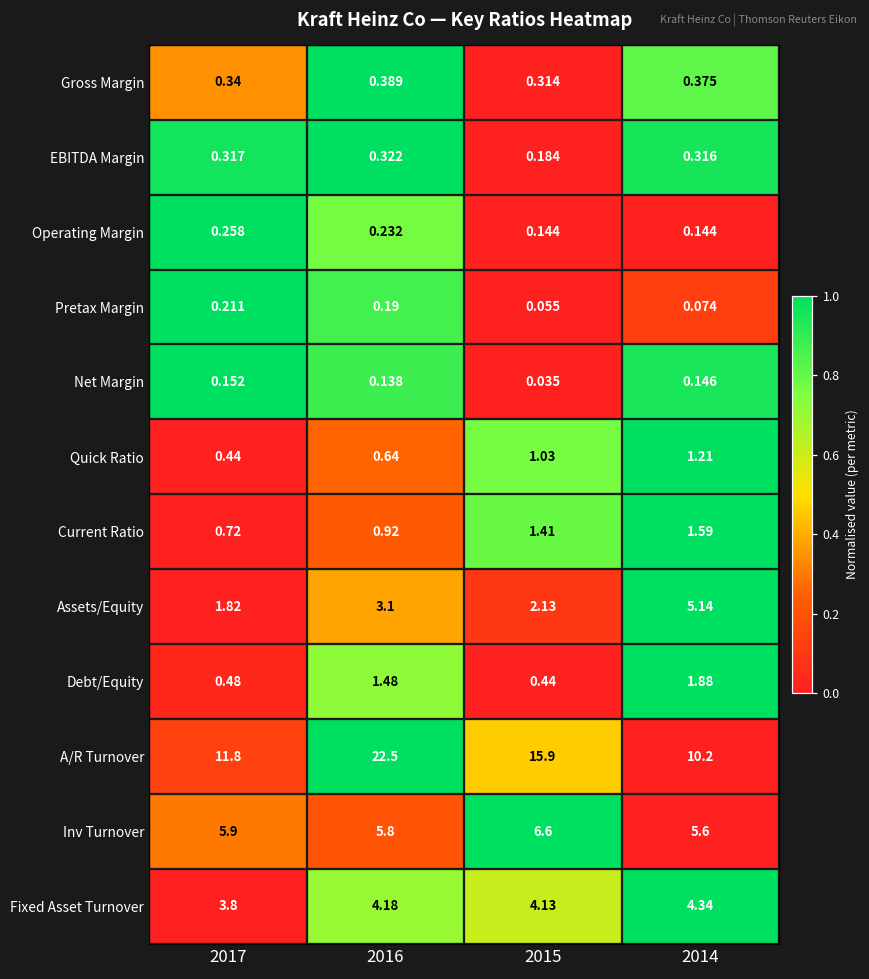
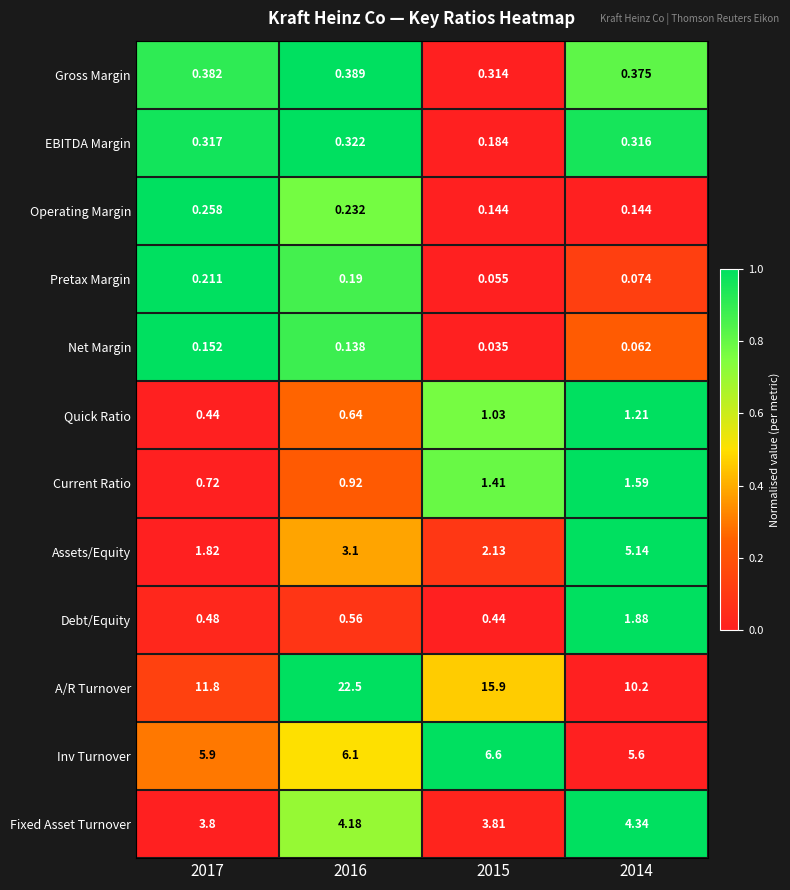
  {
    "Gross Margin": {
-     "2017": 0.34,
+     "2017": 0.382,
      "2016": 0.389,
      "2015": 0.314,
      "2014": 0.375
    },
    "EBITDA Margin": {
      "2017": 0.317,
      "2016": 0.322,
      "2015": 0.184,
      "2014": 0.316
    },
    "Operating Margin": {
      "2017": 0.258,
      "2016": 0.232,
      "2015": 0.144,
      "2014": 0.144
    },
    "Pretax Margin": {
      "2017": 0.211,
      "2016": 0.19,
      "2015": 0.055,
      "2014": 0.074
    },
    "Net Margin": {
      "2017": 0.152,
      "2016": 0.138,
      "2015": 0.035,
-     "2014": 0.146
+     "2014": 0.062
    },
    "Quick Ratio": {
      "2017": 0.44,
      "2016": 0.64,
      "2015": 1.03,
      "2014": 1.21
    },
    "Current Ratio": {
      "2017": 0.72,
      "2016": 0.92,
      "2015": 1.41,
      "2014": 1.59
    },
    "Assets/Equity": {
      "2017": 1.82,
      "2016": 3.1,
      "2015": 2.13,
      "2014": 5.14
    },
    "Debt/Equity": {
      "2017": 0.48,
-     "2016": 1.48,
+     "2016": 0.56,
      "2015": 0.44,
      "2014": 1.88
    },
    "A/R Turnover": {
      "2017": 11.8,
      "2016": 22.5,
      "2015": 15.9,
      "2014": 10.2
    },
    "Inv Turnover": {
      "2017": 5.9,
-     "2016": 5.8,
+     "2016": 6.1,
      "2015": 6.6,
      "2014": 5.6
    },
    "Fixed Asset Turnover": {
      "2017": 3.8,
      "2016": 4.18,
-     "2015": 4.13,
+     "2015": 3.81,
      "2014": 4.34
    }
  }
